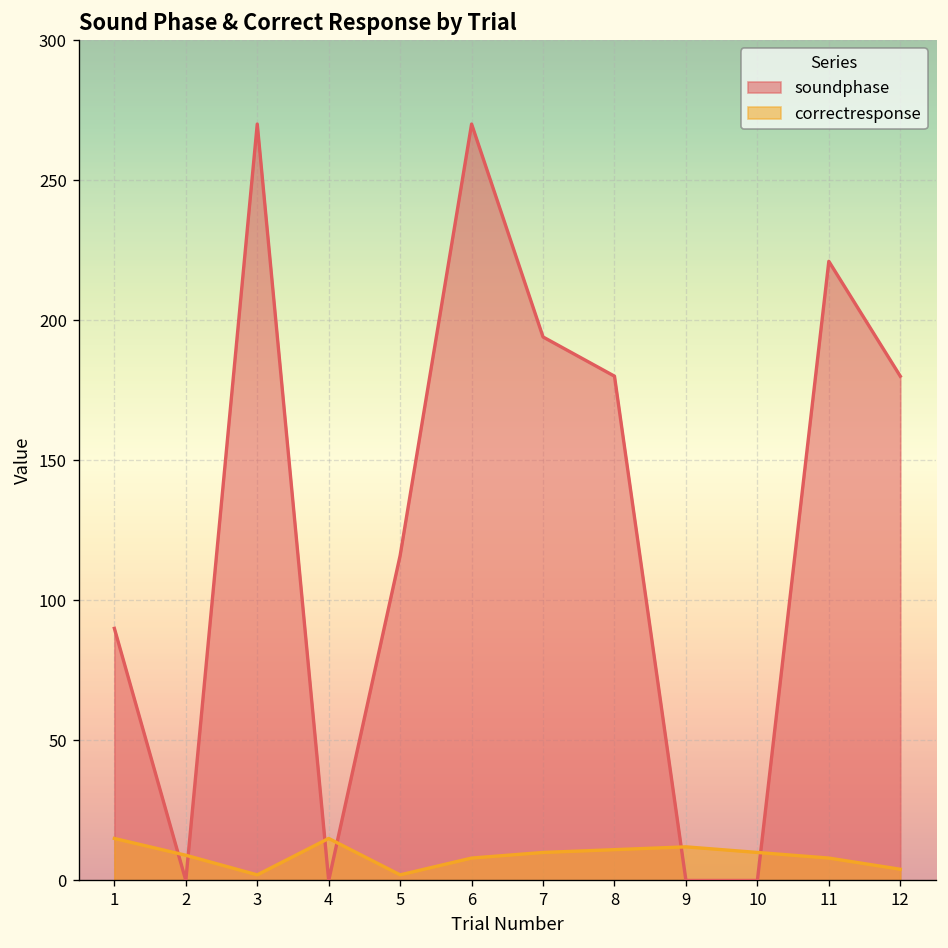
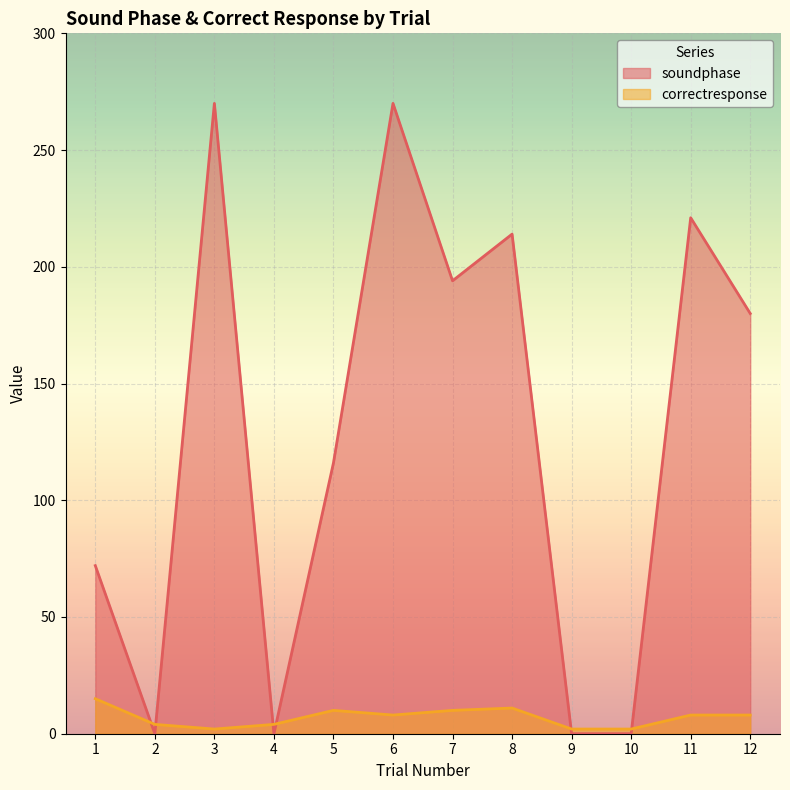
  {
    "soundphase": {
-     "1": 90,
+     "1": 72,
      "2": 0,
      "3": 270,
      "4": 0,
      "5": 116,
      "6": 270,
      "7": 194,
-     "8": 180,
+     "8": 214,
      "9": 0,
      "10": 0,
      "11": 221,
      "12": 180
    },
    "correctresponse": {
      "1": 15,
-     "2": 9,
+     "2": 4,
      "3": 2,
-     "4": 15,
-     "5": 2,
+     "4": 4,
+     "5": 10,
      "6": 8,
      "7": 10,
      "8": 11,
-     "9": 12,
-     "10": 10,
+     "9": 2,
+     "10": 2,
      "11": 8,
-     "12": 4
+     "12": 8
    }
  }
